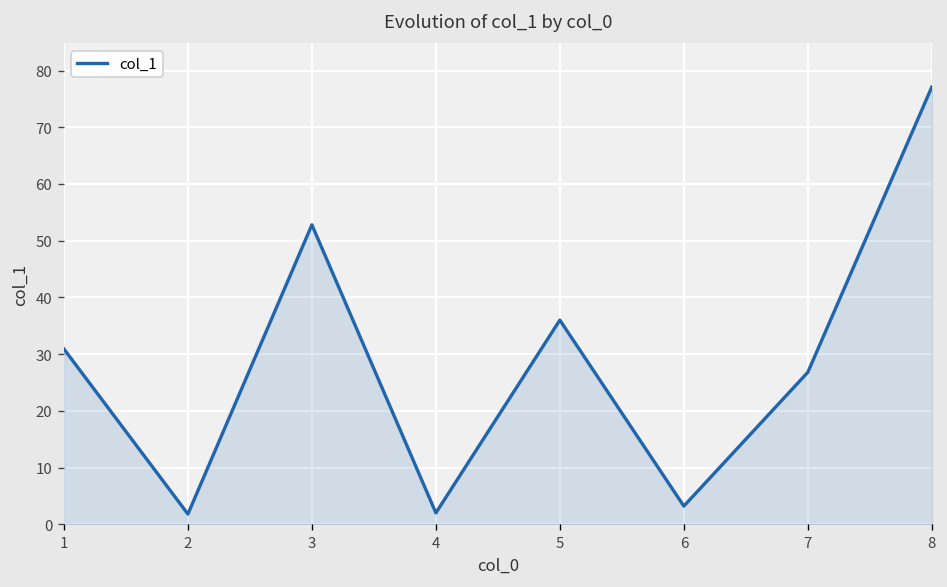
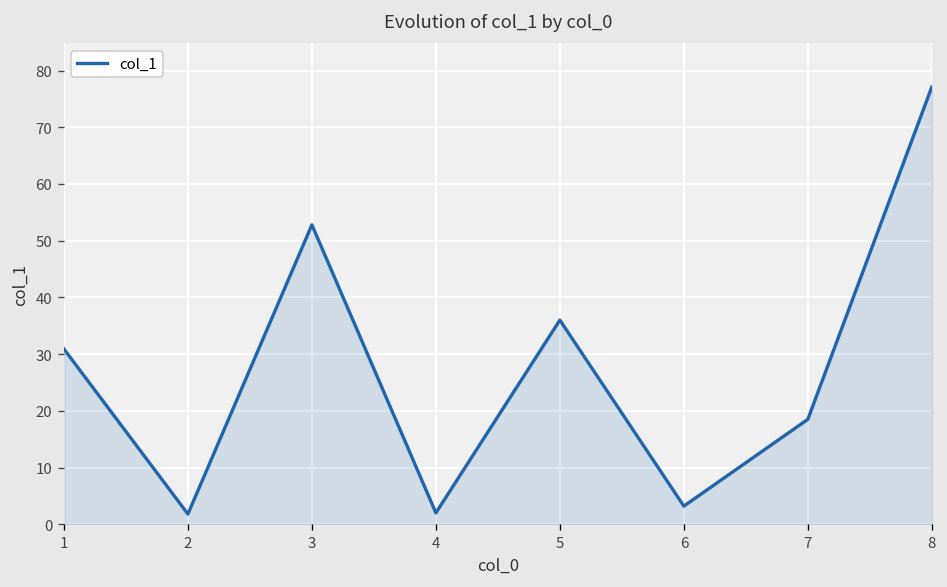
  {
    "1": 31,
    "2": 2,
    "3": 53,
    "4": 2,
    "5": 36,
    "6": 3,
-   "7": 27,
+   "7": 19,
    "8": 77
  }
